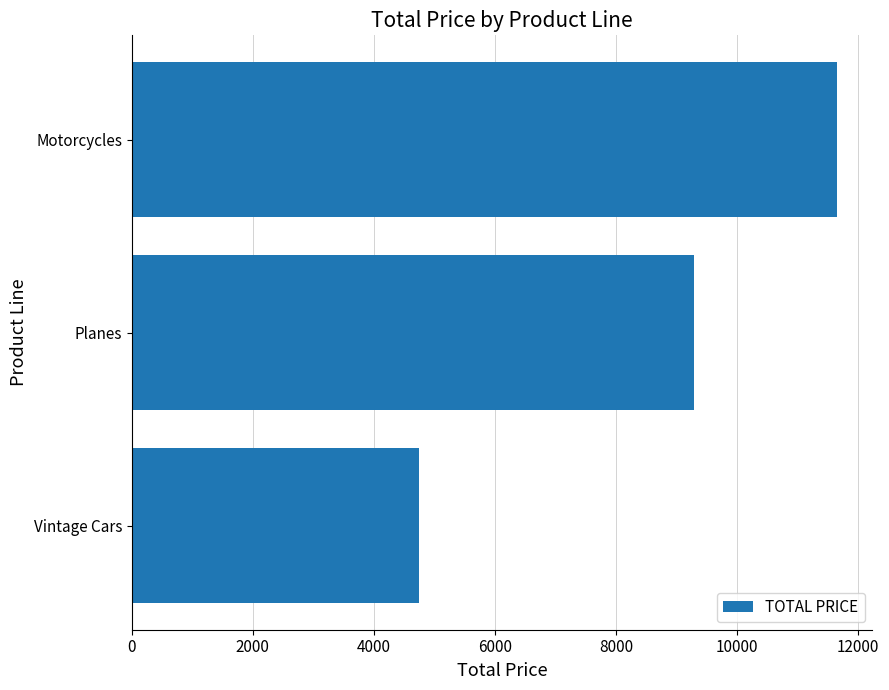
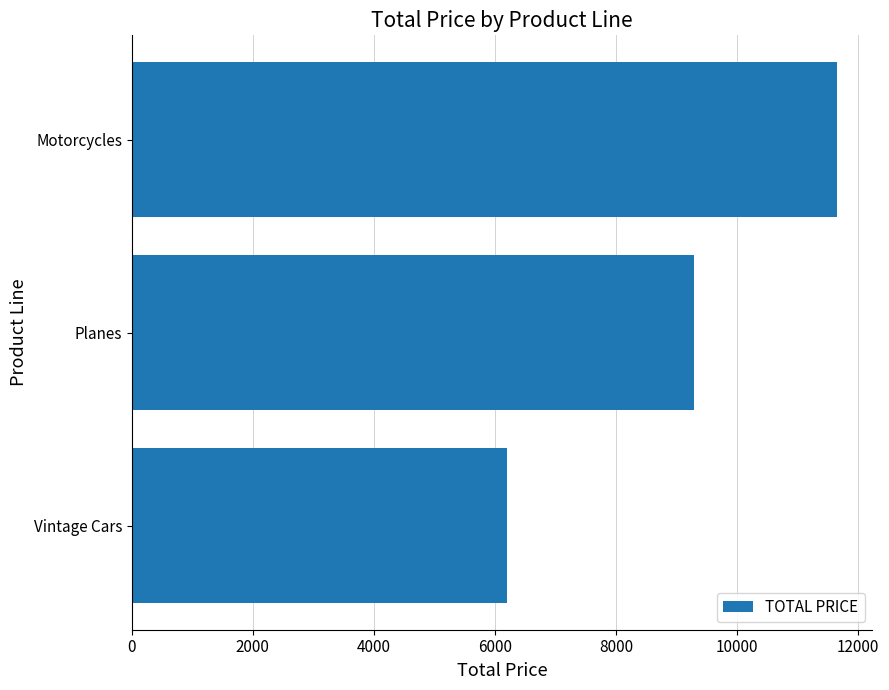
  {
    "Motorcycles": 11700,
    "Planes": 9300,
-   "Vintage Cars": 4700
+   "Vintage Cars": 6200
  }
